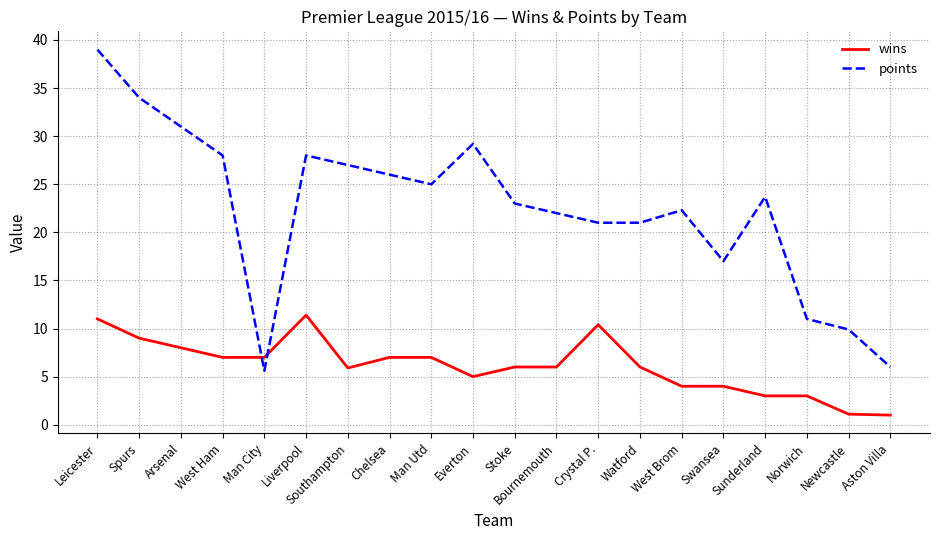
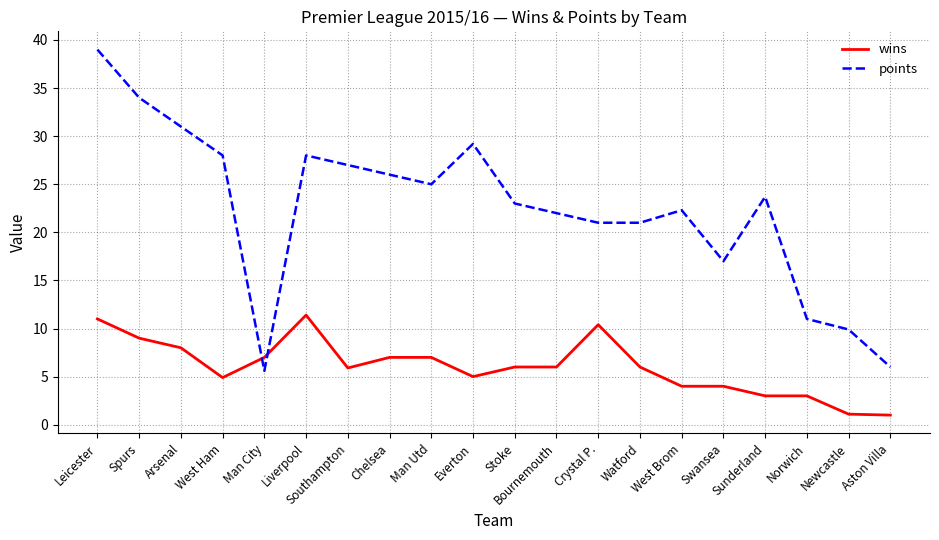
  {
    "wins": {
      "Leicester": 11,
      "Spurs": 9,
      "Arsenal": 8,
-     "West Ham": 7,
+     "West Ham": 5,
      "Man City": 7,
      "Liverpool": 11,
      "Southampton": 6,
      "Chelsea": 7,
      "Man Utd": 7,
      "Everton": 5,
      "Stoke": 6,
      "Bournemouth": 6,
      "Crystal P.": 10,
      "Watford": 6,
      "West Brom": 4,
      "Swansea": 4,
      "Sunderland": 3,
      "Norwich": 3,
      "Newcastle": 1,
      "Aston Villa": 1
    },
    "points": {
      "Leicester": 39,
      "Spurs": 34,
      "Arsenal": 31,
      "West Ham": 28,
      "Man City": 6,
      "Liverpool": 28,
      "Southampton": 27,
      "Chelsea": 26,
      "Man Utd": 25,
      "Everton": 29,
      "Stoke": 23,
      "Bournemouth": 22,
      "Crystal P.": 21,
      "Watford": 21,
      "West Brom": 22,
      "Swansea": 17,
      "Sunderland": 24,
      "Norwich": 11,
      "Newcastle": 10,
      "Aston Villa": 6
    }
  }
